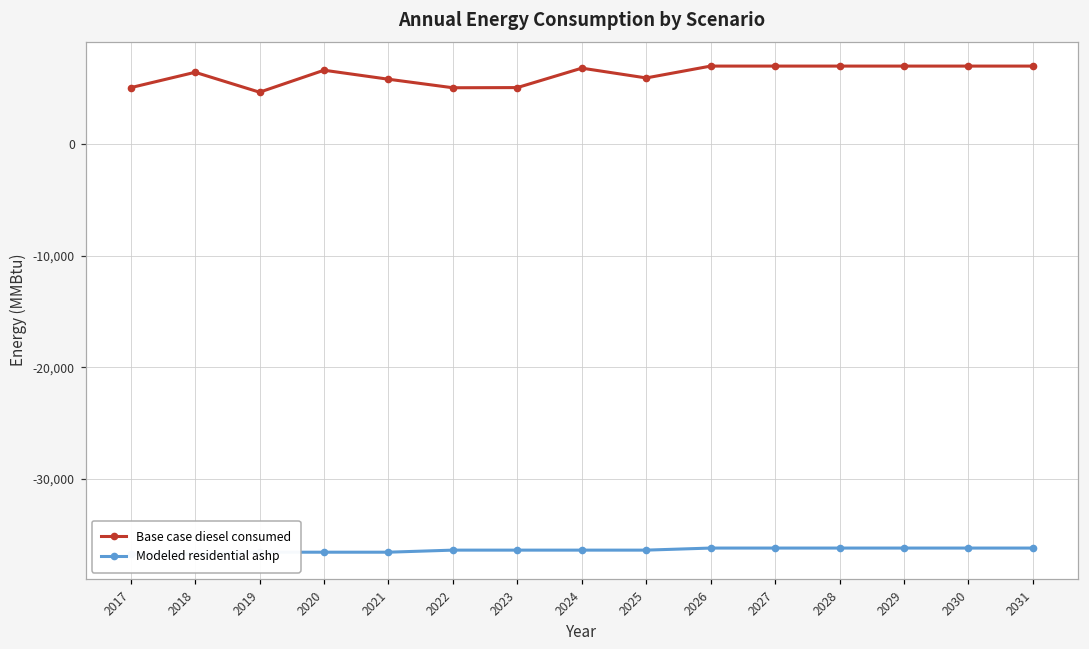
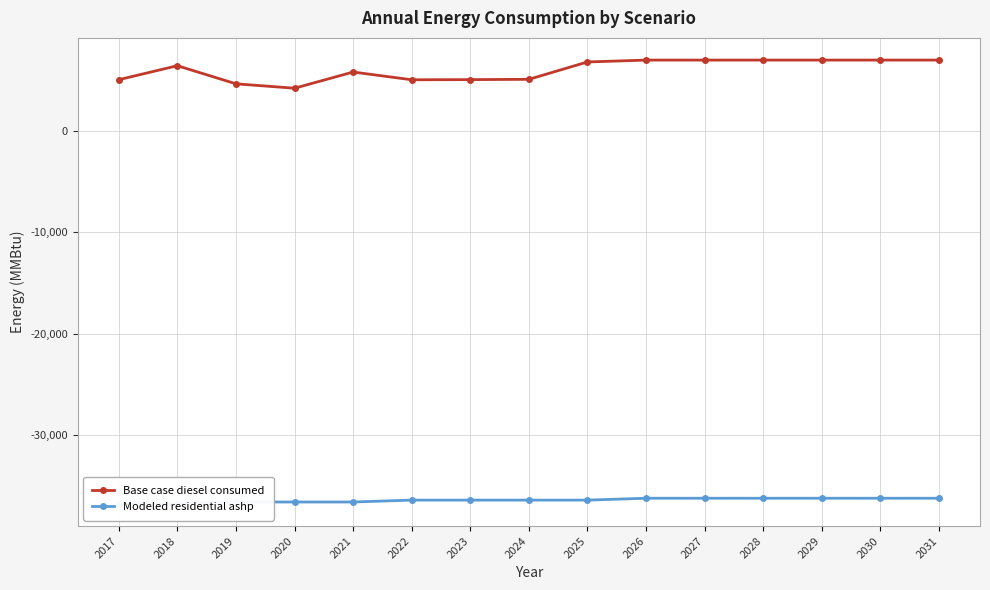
  {
    "Base case diesel consumed": {
      "2017": "5,100",
      "2018": "6,400",
      "2019": "4,600",
-     "2020": "6,600",
+     "2020": "4,200",
      "2021": "5,800",
      "2022": "5,000",
      "2023": "5,100",
-     "2024": "6,800",
-     "2025": "5,900",
+     "2024": "5,100",
+     "2025": "6,800",
      "2026": "7,000",
      "2027": "7,000",
      "2028": "7,000",
      "2029": "7,000",
      "2030": "7,000",
      "2031": "7,000"
    },
    "Modeled residential ashp": {
      "2020": "-36,600",
      "2021": "-36,600",
      "2022": "-36,400",
      "2023": "-36,400",
      "2024": "-36,400",
      "2025": "-36,400",
      "2026": "-36,200",
      "2027": "-36,200",
      "2028": "-36,200",
      "2029": "-36,200",
      "2030": "-36,200",
      "2031": "-36,200"
    }
  }
